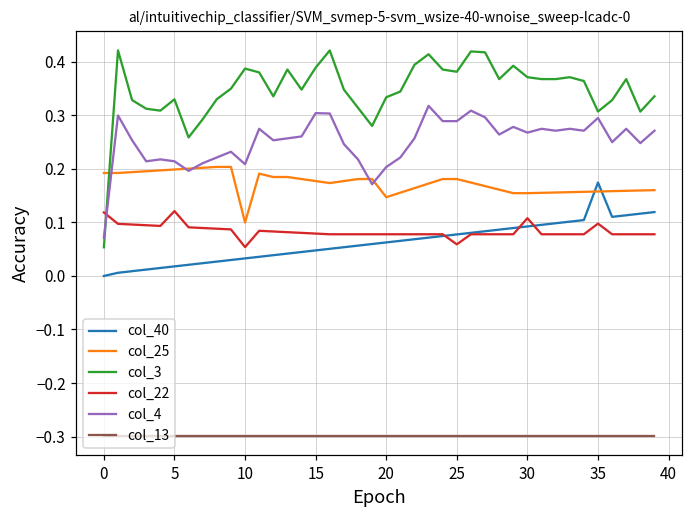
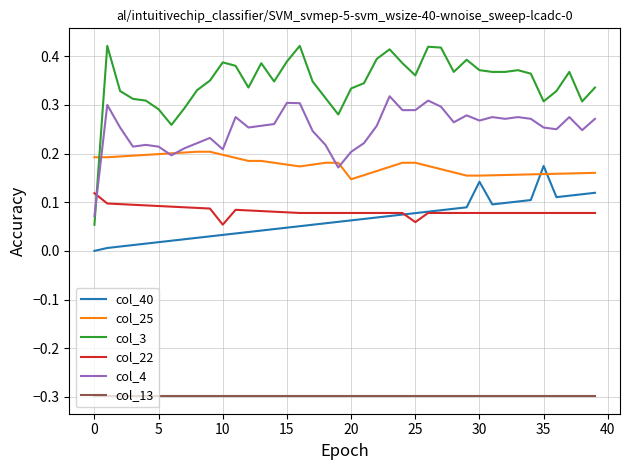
  {
    "col_40": {
      "0": 0.00,
      "5": 0.02,
      "10": 0.03,
      "15": 0.05,
      "20": 0.06,
      "25": 0.08,
-     "30": 0.09,
+     "30": 0.14,
      "35": 0.17
    },
    "col_25": {
      "0": 0.19,
      "5": 0.20,
-     "10": 0.10,
+     "10": 0.20,
      "15": 0.18,
      "20": 0.15,
      "25": 0.18,
      "30": 0.15,
      "35": 0.16
    },
    "col_3": {
      "0": 0.05,
-     "5": 0.33,
+     "5": 0.29,
      "10": 0.39,
      "15": 0.39,
      "20": 0.33,
-     "25": 0.38,
+     "25": 0.36,
      "30": 0.37,
      "35": 0.31
    },
    "col_22": {
      "0": 0.12,
-     "5": 0.12,
+     "5": 0.09,
      "10": 0.05,
      "15": 0.08,
      "20": 0.08,
      "25": 0.06,
-     "30": 0.11,
-     "35": 0.10
+     "30": 0.08,
+     "35": 0.08
    },
    "col_4": {
      "0": 0.07,
      "5": 0.21,
      "10": 0.21,
      "15": 0.30,
      "20": 0.20,
      "25": 0.29,
      "30": 0.27,
-     "35": 0.30
+     "35": 0.25
    },
    "col_13": {
      "10": -0.30,
      "15": -0.30,
      "20": -0.30,
      "25": -0.30,
      "30": -0.30,
      "35": -0.30
    }
  }
